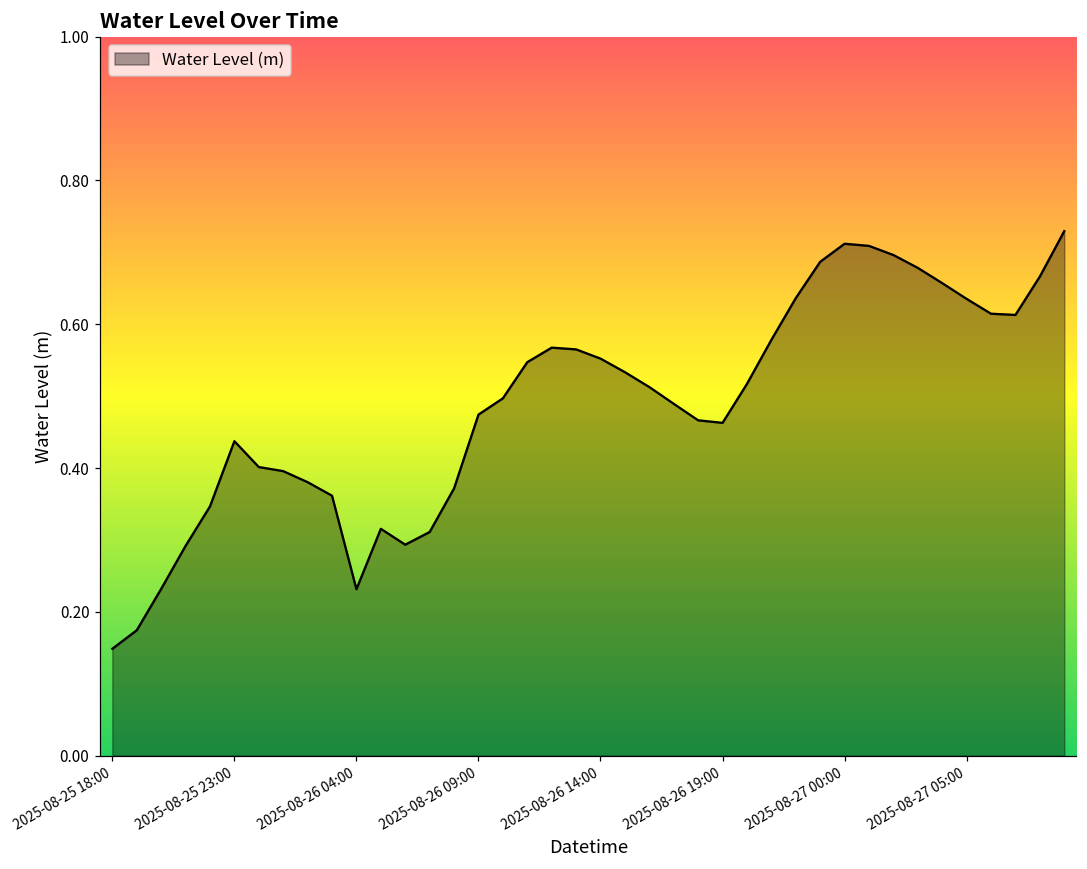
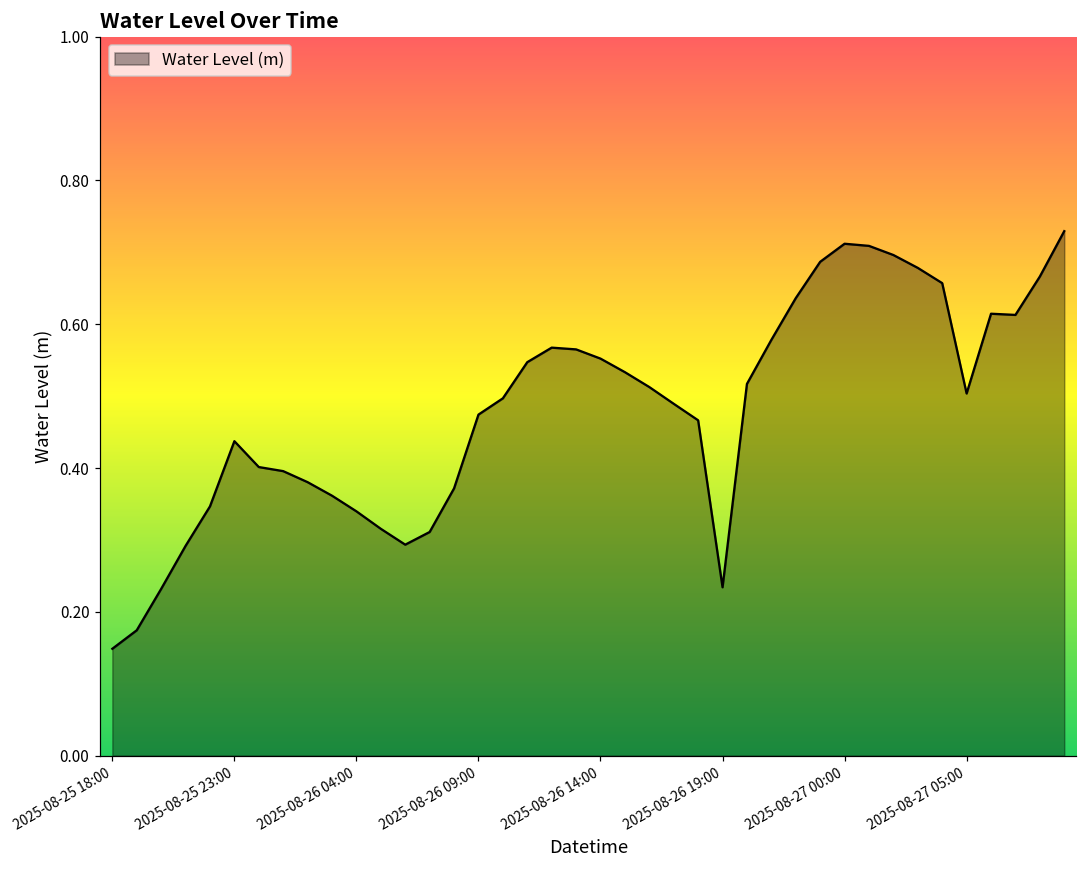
  {
    "2025-08-25 18:00": 0.15,
    "2025-08-25 23:00": 0.44,
-   "2025-08-26 04:00": 0.23,
+   "2025-08-26 04:00": 0.34,
    "2025-08-26 09:00": 0.47,
    "2025-08-26 14:00": 0.55,
-   "2025-08-26 19:00": 0.46,
+   "2025-08-26 19:00": 0.23,
    "2025-08-27 00:00": 0.71,
-   "2025-08-27 05:00": 0.64
+   "2025-08-27 05:00": 0.50
  }
